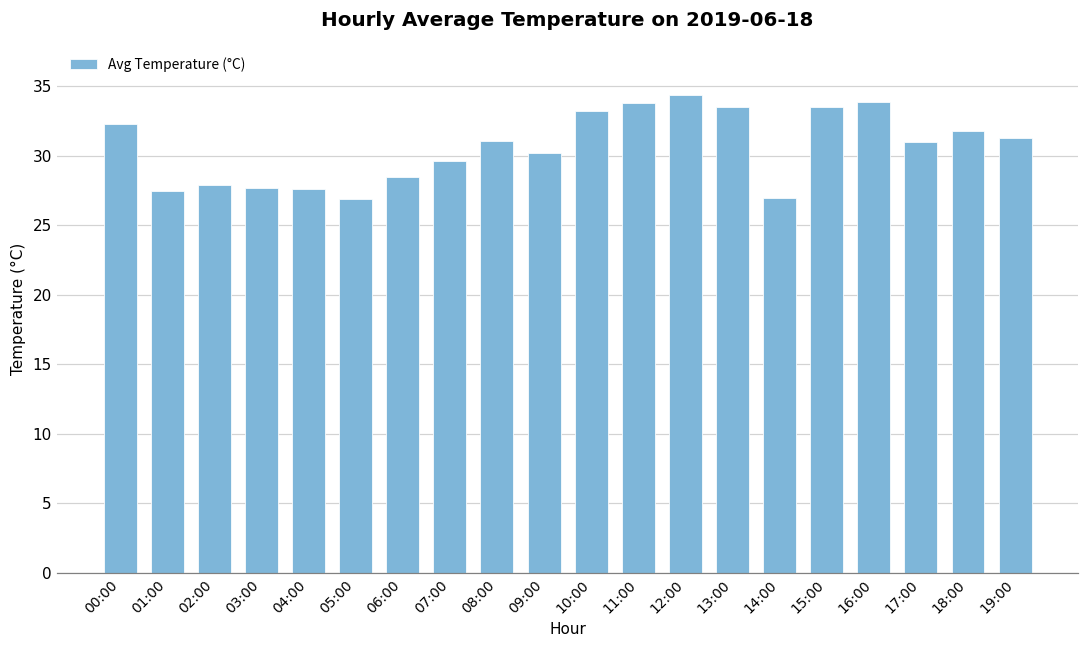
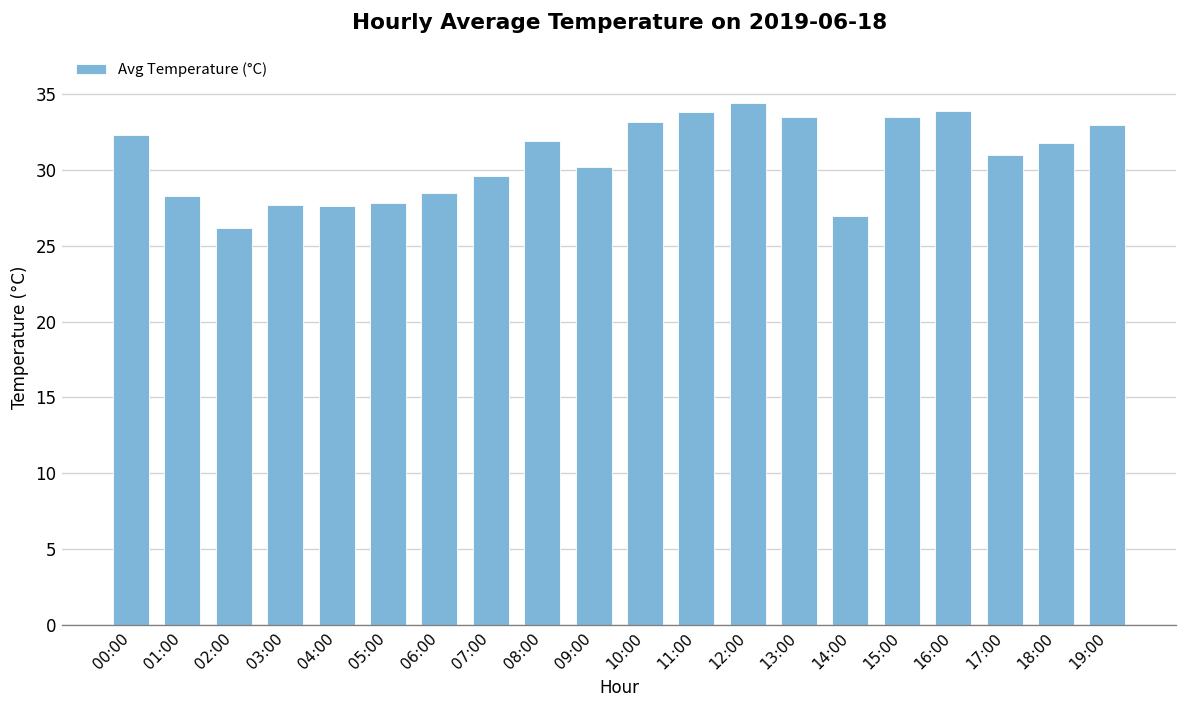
  {
    "00:00": 32.3,
-   "01:00": 27.5,
-   "02:00": 27.9,
+   "01:00": 28.3,
+   "02:00": 26.2,
    "03:00": 27.7,
    "04:00": 27.6,
-   "05:00": 26.9,
+   "05:00": 27.8,
    "06:00": 28.5,
    "07:00": 29.6,
-   "08:00": 31.1,
+   "08:00": 31.9,
    "09:00": 30.2,
    "10:00": 33.2,
    "11:00": 33.8,
    "12:00": 34.4,
    "13:00": 33.5,
    "14:00": 27.0,
    "15:00": 33.5,
    "16:00": 33.9,
    "17:00": 31.0,
    "18:00": 31.8,
-   "19:00": 31.3
+   "19:00": 33.0
  }
